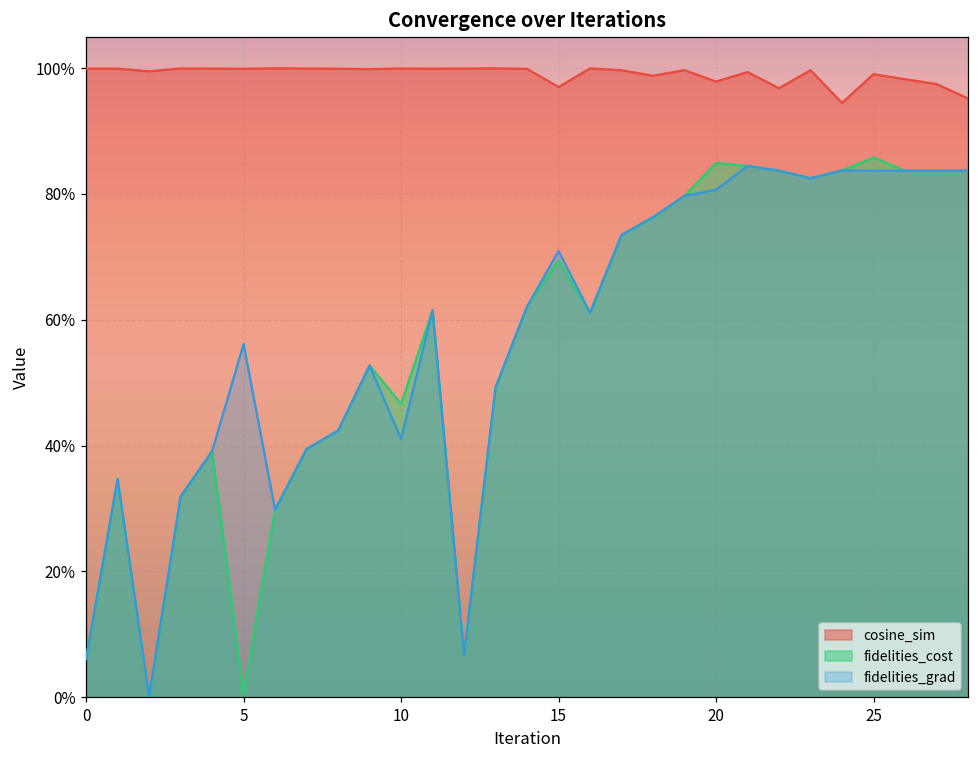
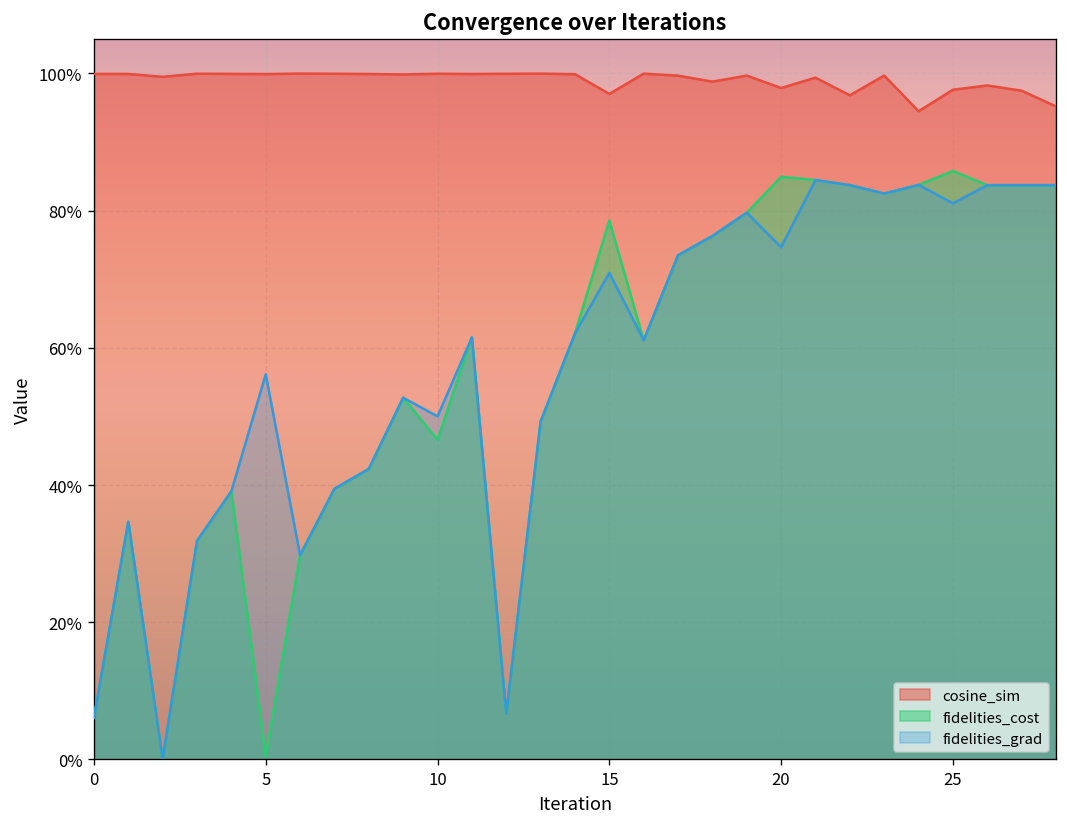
  {
    "cosine_sim": {
      "0": "100%",
      "5": "100%",
      "10": "100%",
      "15": "97%",
      "20": "98%",
-     "25": "99%"
+     "25": "98%"
    },
    "fidelities_cost": {
      "5": "0%",
      "10": "47%",
-     "15": "69%",
+     "15": "79%",
      "20": "85%",
      "25": "86%"
    },
    "fidelities_grad": {
      "5": "56%",
-     "10": "41%",
+     "10": "50%",
      "15": "71%",
-     "20": "81%",
-     "25": "84%"
+     "20": "75%",
+     "25": "81%"
    }
  }
